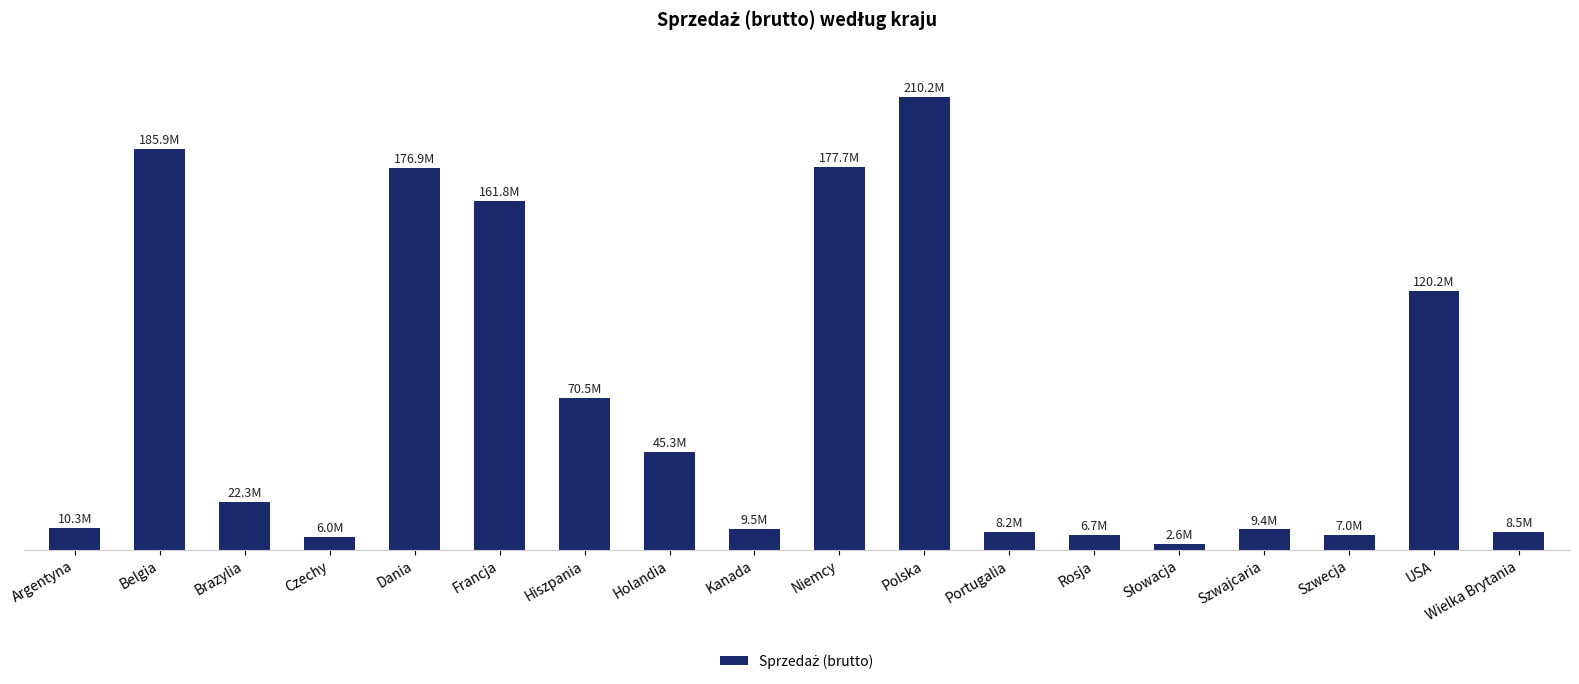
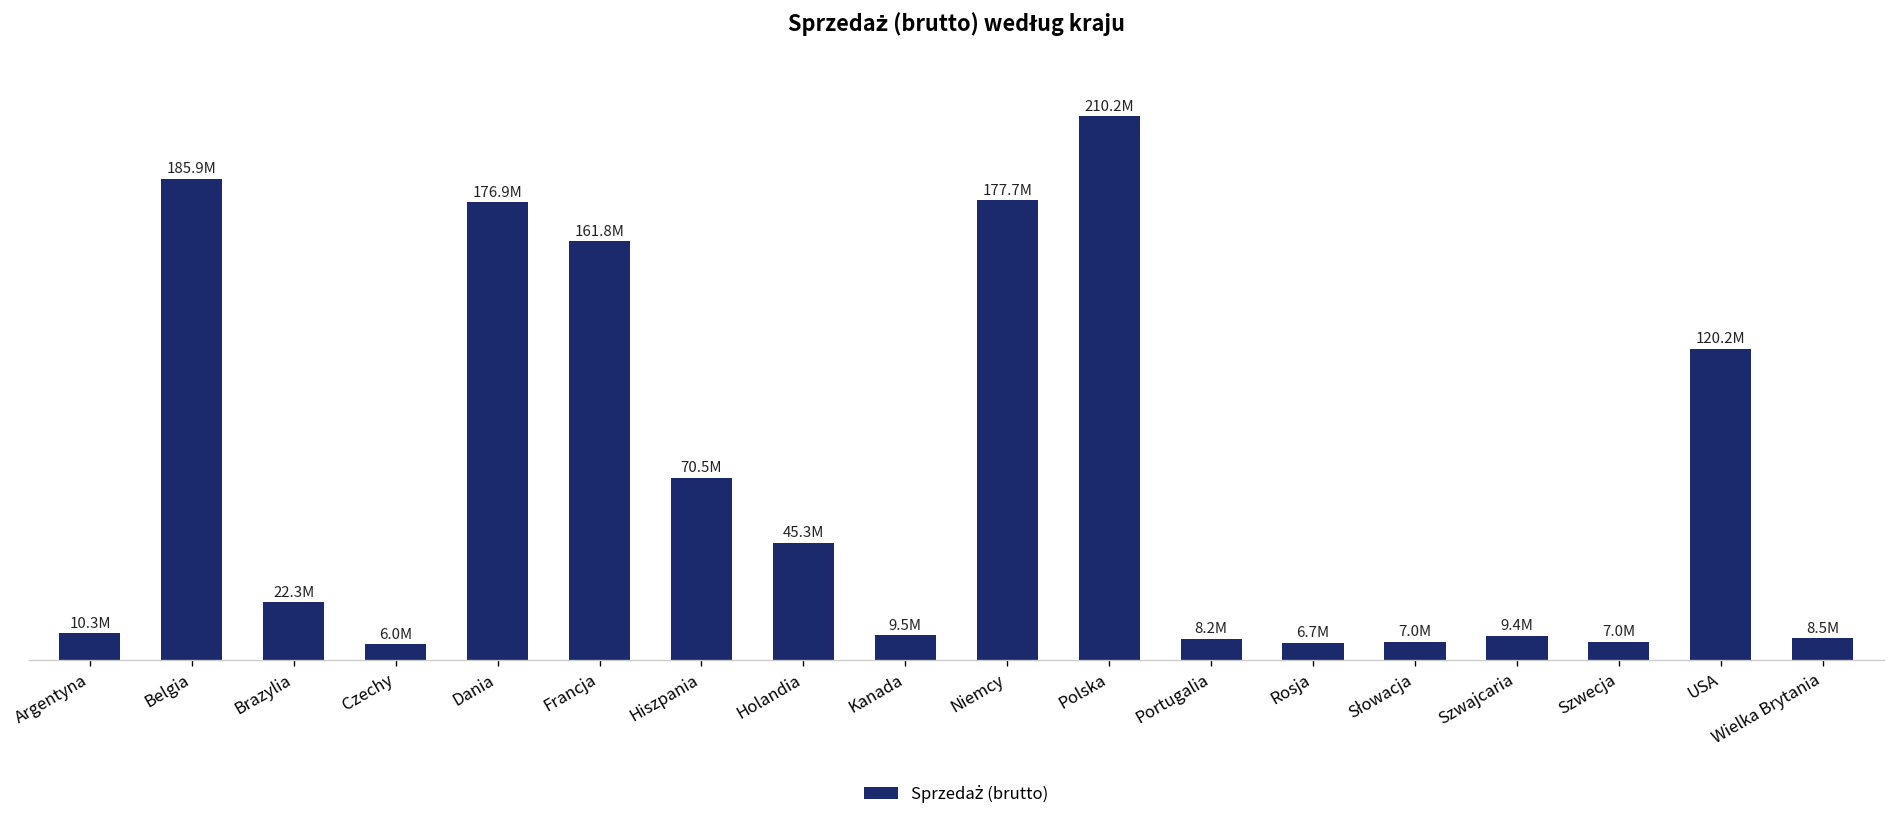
  {
    "Argentyna": "10.3M",
    "Belgia": "185.9M",
    "Brazylia": "22.3M",
    "Czechy": "6.0M",
    "Dania": "176.9M",
    "Francja": "161.8M",
    "Hiszpania": "70.5M",
    "Holandia": "45.3M",
    "Kanada": "9.5M",
    "Niemcy": "177.7M",
    "Polska": "210.2M",
    "Portugalia": "8.2M",
    "Rosja": "6.7M",
-   "Słowacja": "2.6M",
+   "Słowacja": "7.0M",
    "Szwajcaria": "9.4M",
    "Szwecja": "7.0M",
    "USA": "120.2M",
    "Wielka Brytania": "8.5M"
  }
